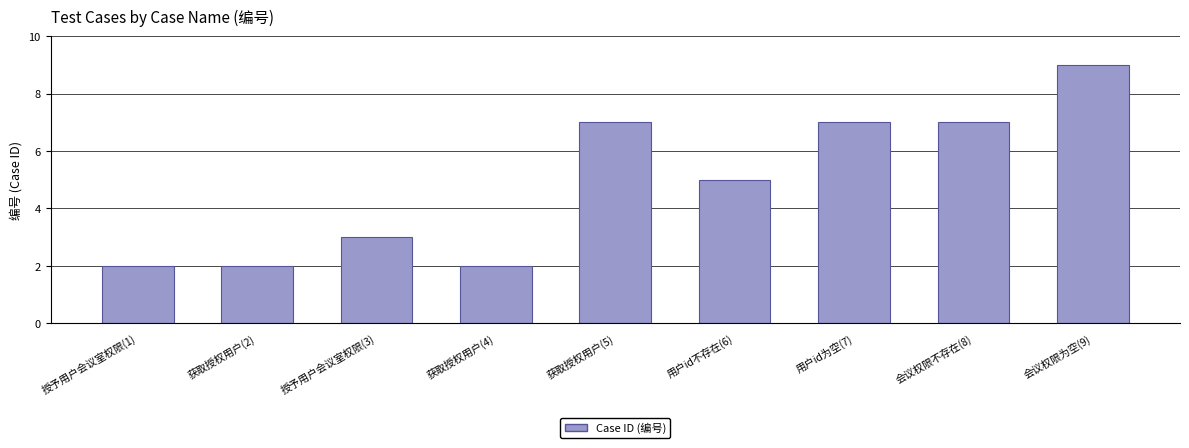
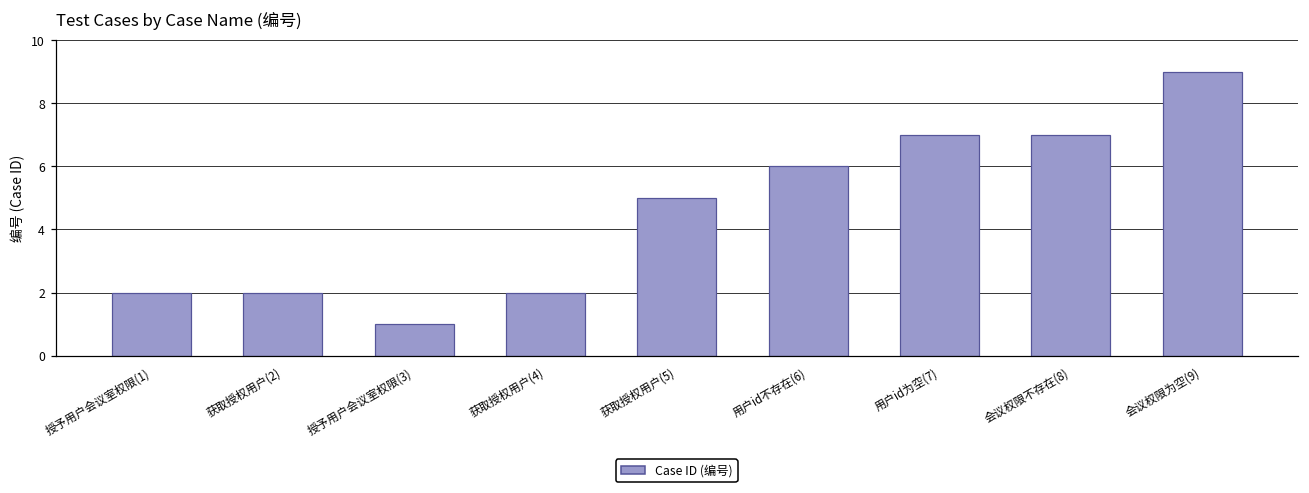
  {
    "授予用户会议室权限(1)": 2,
    "获取授权用户(2)": 2,
-   "授予用户会议室权限(3)": 3,
+   "授予用户会议室权限(3)": 1,
    "获取授权用户(4)": 2,
-   "获取授权用户(5)": 7,
-   "用户id不存在(6)": 5,
+   "获取授权用户(5)": 5,
+   "用户id不存在(6)": 6,
    "用户id为空(7)": 7,
    "会议权限不存在(8)": 7,
    "会议权限为空(9)": 9
  }
